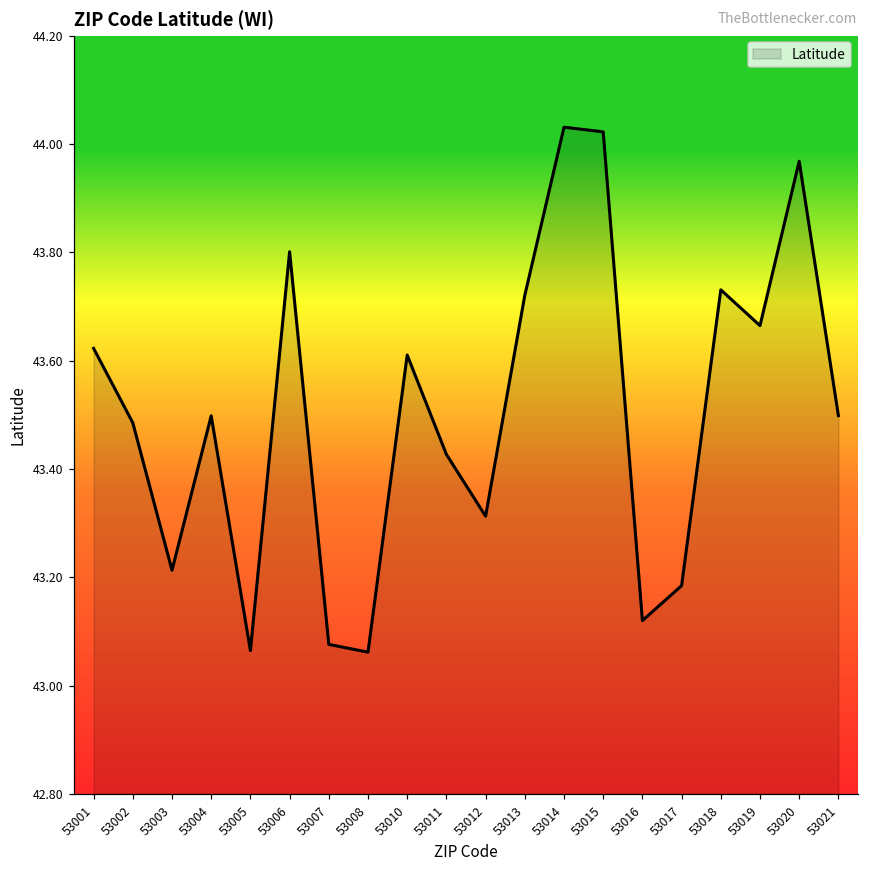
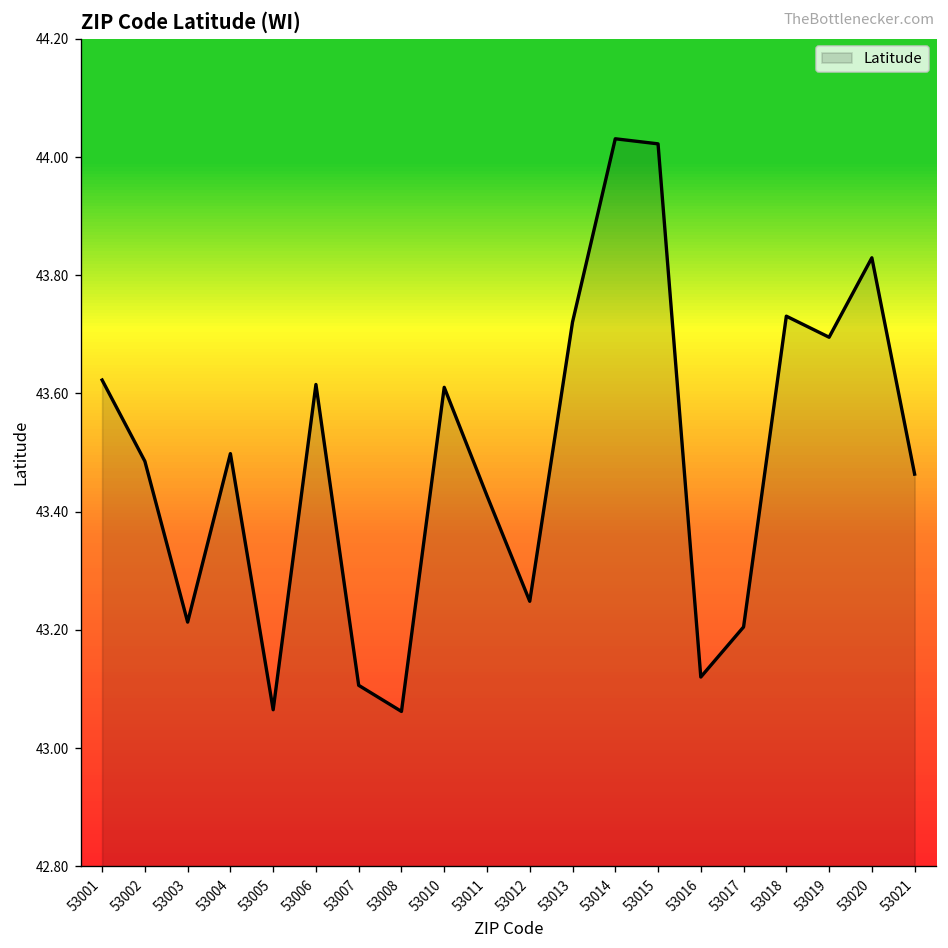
  {
    "53001": 43.62,
    "53002": 43.49,
    "53003": 43.21,
    "53004": 43.50,
    "53005": 43.06,
-   "53006": 43.80,
-   "53007": 43.08,
+   "53006": 43.62,
+   "53007": 43.11,
    "53008": 43.06,
    "53010": 43.61,
    "53011": 43.43,
-   "53012": 43.31,
+   "53012": 43.25,
    "53013": 43.72,
    "53014": 44.03,
    "53015": 44.02,
    "53016": 43.12,
-   "53017": 43.18,
+   "53017": 43.20,
    "53018": 43.73,
-   "53019": 43.66,
-   "53020": 43.97,
-   "53021": 43.50
+   "53019": 43.70,
+   "53020": 43.83,
+   "53021": 43.46
  }
